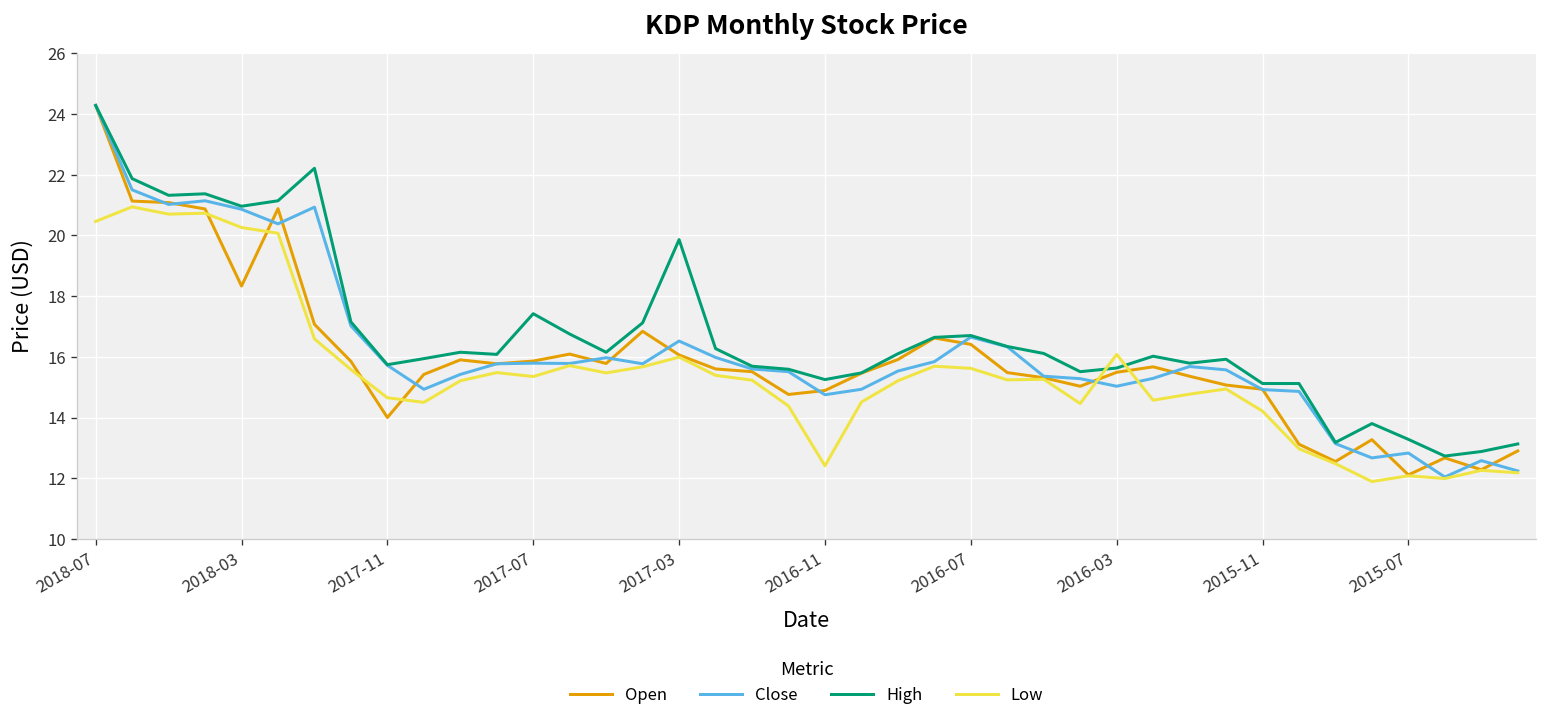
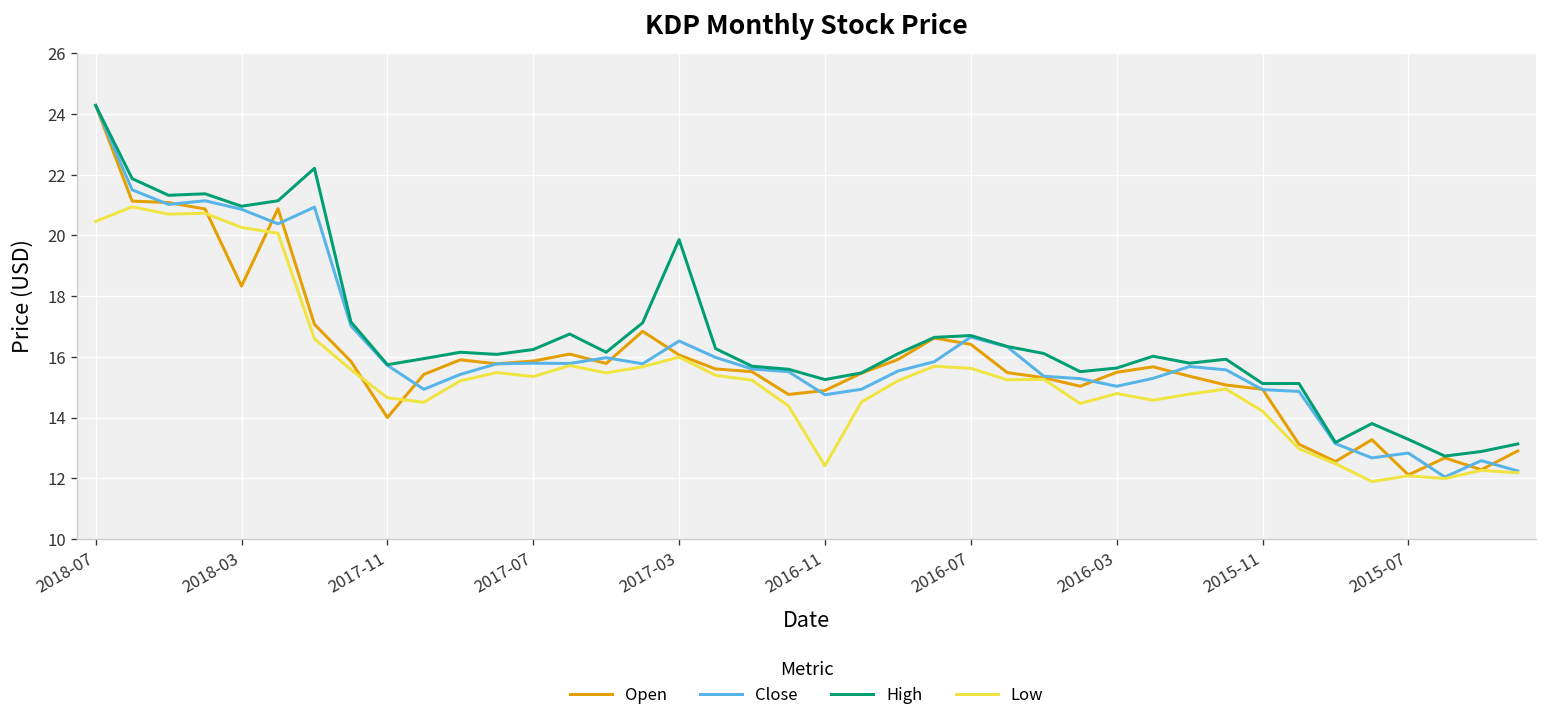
  {
    "Open": {
      "2018-03": 18.3,
      "2017-11": 14.0,
      "2016-11": 14.9,
      "2016-07": 16.4,
      "2016-03": 15.5
    },
    "Close": {
      "2017-03": 16.5,
      "2016-11": 14.8,
      "2016-03": 15.0,
      "2015-07": 12.8
    },
    "High": {
-     "2017-07": 17.4,
+     "2017-07": 16.2,
      "2017-03": 19.9,
      "2016-11": 15.3,
      "2016-03": 15.6,
      "2015-11": 15.1,
      "2015-07": 13.3
    },
    "Low": {
      "2018-07": 20.5,
      "2018-03": 20.3,
      "2017-11": 14.7,
      "2017-07": 15.4,
      "2016-11": 12.4,
      "2016-07": 15.6,
-     "2016-03": 16.1,
+     "2016-03": 14.8,
      "2015-11": 14.2
    }
  }
